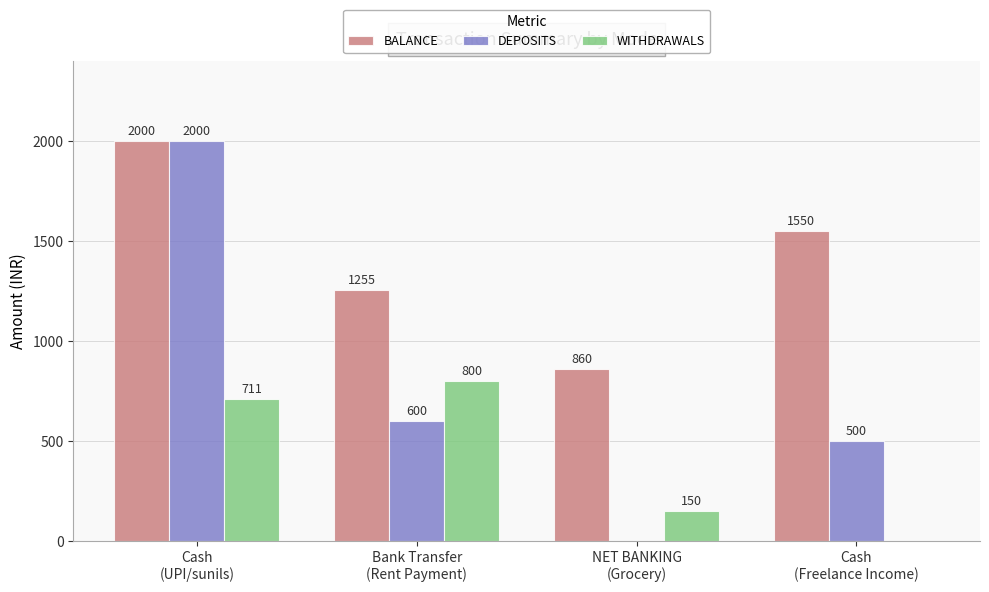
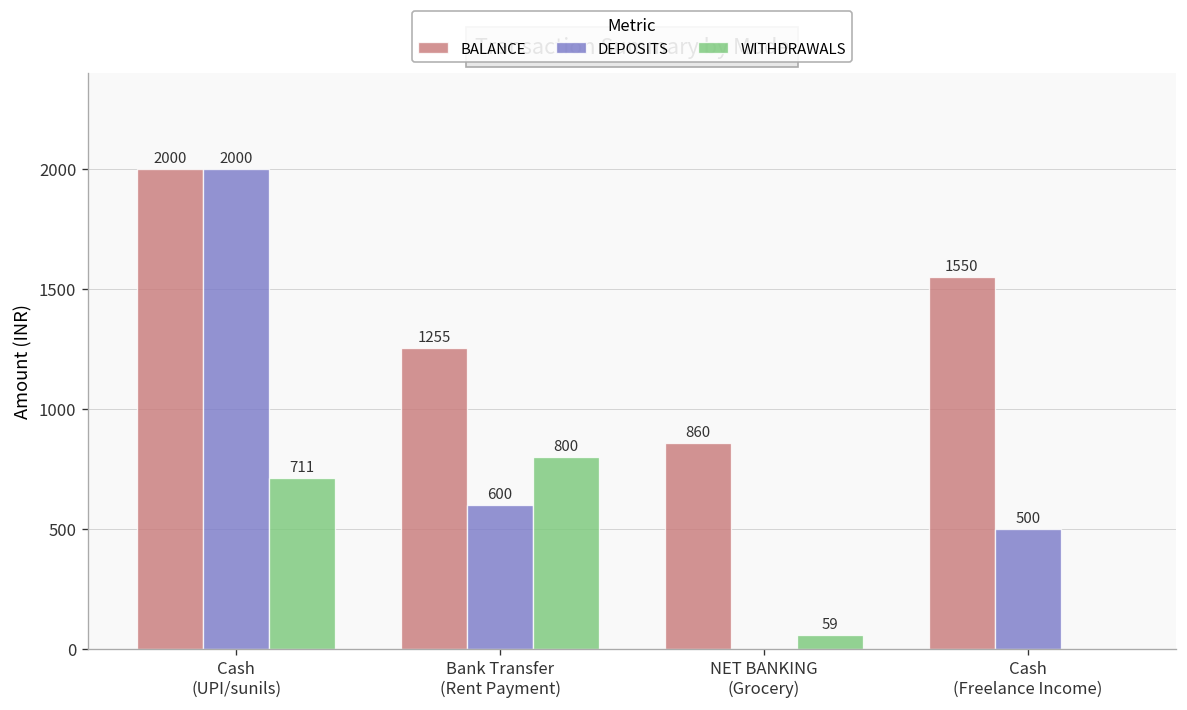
  {
    "BALANCE": {
      "Cash (UPI/sunils)": 2000,
      "Bank Transfer (Rent Payment)": 1255,
      "NET BANKING (Grocery)": 860,
      "Cash (Freelance Income)": 1550
    },
    "DEPOSITS": {
      "Cash (UPI/sunils)": 2000,
      "Bank Transfer (Rent Payment)": 600,
      "Cash (Freelance Income)": 500
    },
    "WITHDRAWALS": {
      "Cash (UPI/sunils)": 711,
      "Bank Transfer (Rent Payment)": 800,
-     "NET BANKING (Grocery)": 150
+     "NET BANKING (Grocery)": 59
    }
  }
